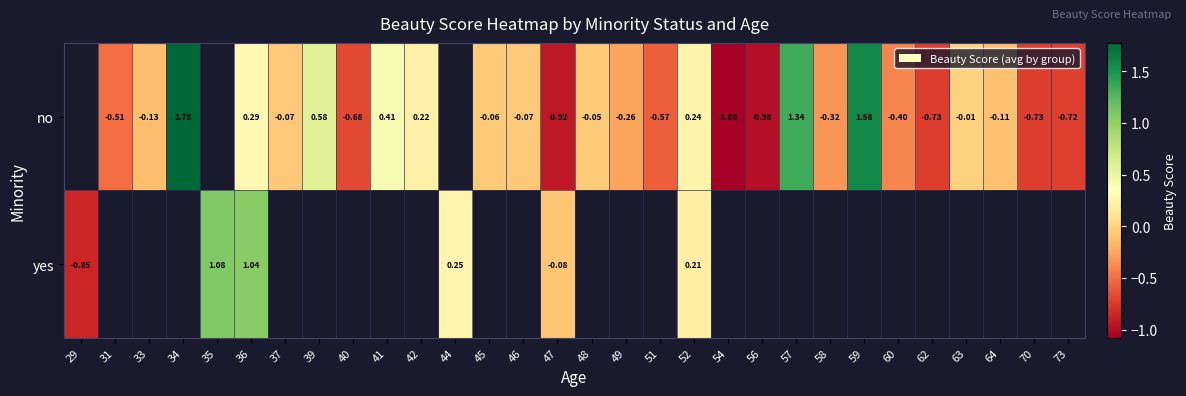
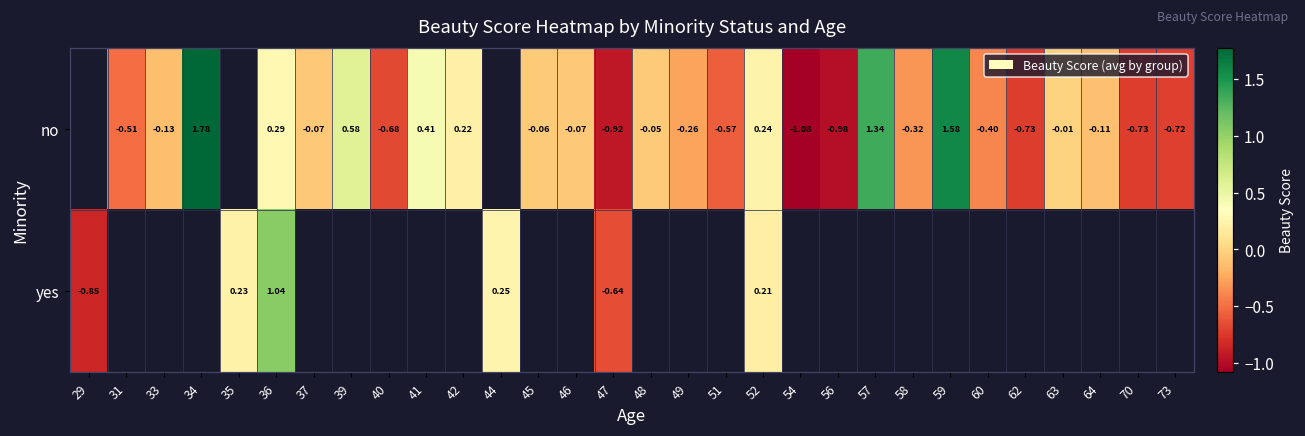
  {
    "no": {
      "31": -0.51,
      "33": -0.13,
      "34": 1.78,
      "36": 0.29,
      "37": -0.07,
      "39": 0.58,
      "40": -0.68,
      "41": 0.41,
      "42": 0.22,
      "45": -0.06,
      "46": -0.07,
      "47": -0.92,
      "48": -0.05,
      "49": -0.26,
      "51": -0.57,
      "52": 0.24,
      "54": -1.08,
      "56": -0.98,
      "57": 1.34,
      "58": -0.32,
      "59": 1.58,
      "60": -0.40,
      "62": -0.73,
      "63": -0.01,
      "64": -0.11,
      "70": -0.73,
      "73": -0.72
    },
    "yes": {
      "29": -0.85,
-     "35": 1.08,
+     "35": 0.23,
      "36": 1.04,
      "44": 0.25,
-     "47": -0.08,
+     "47": -0.64,
      "52": 0.21
    }
  }
